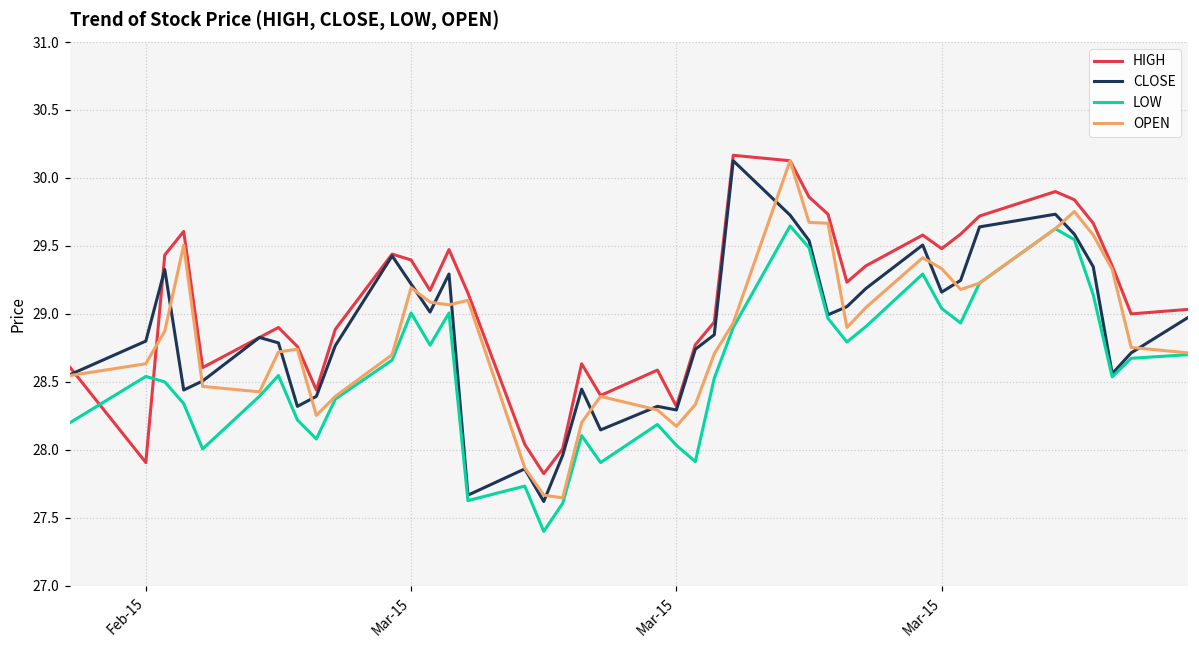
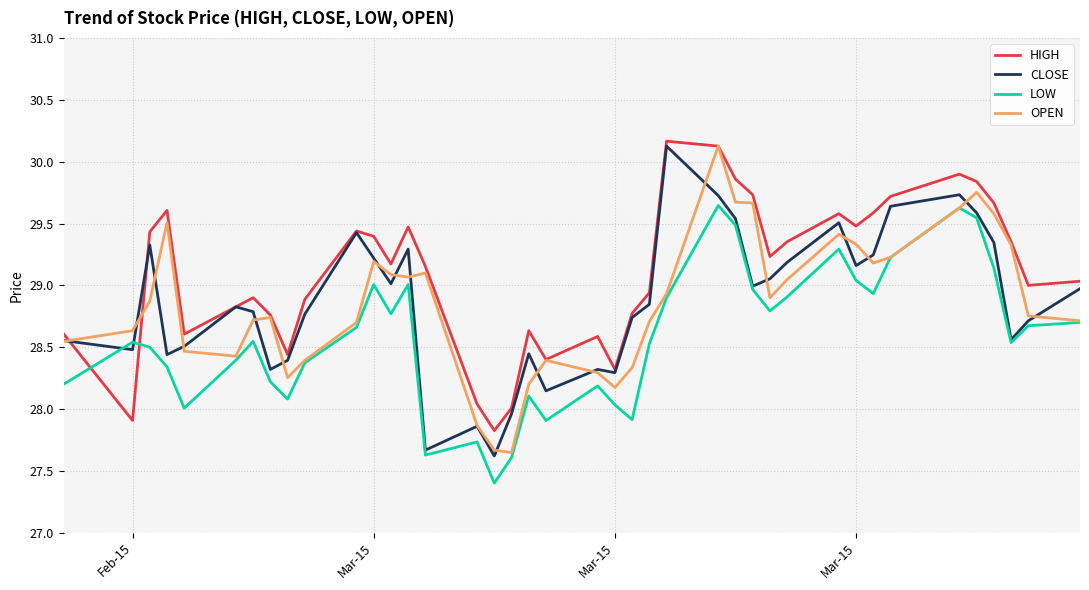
  {
    "HIGH": {
      "Feb-15": 27.91
    },
    "CLOSE": {
-     "Feb-15": 28.80
+     "Feb-15": 28.48
    },
    "LOW": {
      "Feb-15": 28.54
    },
    "OPEN": {
      "Feb-15": 28.63
    }
  }
